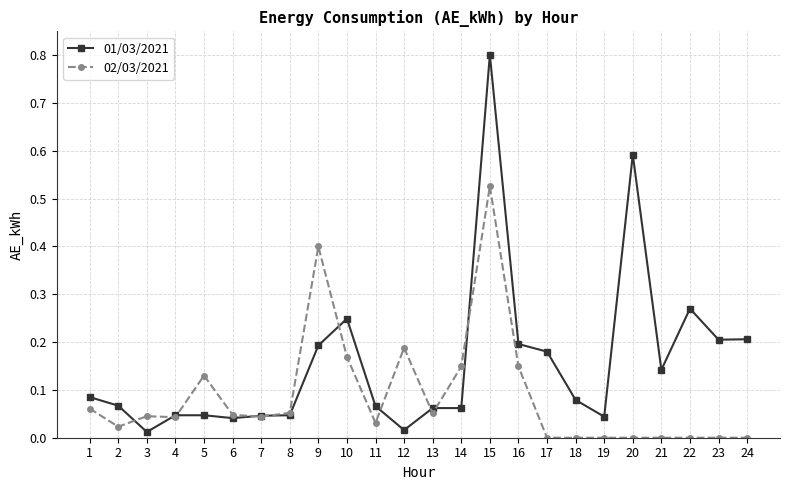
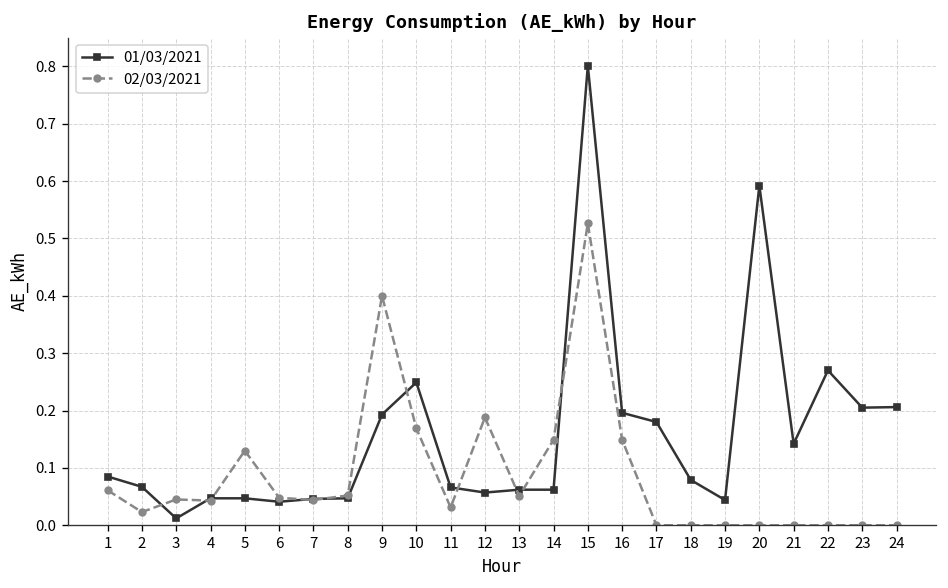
  {
    "01/03/2021": {
      "1": 0.09,
      "2": 0.07,
      "3": 0.01,
      "5": 0.05,
      "6": 0.04,
      "9": 0.19,
      "10": 0.25,
      "11": 0.07,
-     "12": 0.02,
+     "12": 0.06,
      "13": 0.06,
      "14": 0.06,
      "15": 0.80,
      "16": 0.20,
      "17": 0.18,
      "18": 0.08,
      "19": 0.04,
      "20": 0.59,
      "21": 0.14,
      "22": 0.27,
      "23": 0.21,
      "24": 0.21
    },
    "02/03/2021": {
      "1": 0.06,
      "2": 0.02,
      "3": 0.05,
      "5": 0.13,
      "6": 0.05,
      "9": 0.40,
      "10": 0.17,
      "11": 0.03,
      "12": 0.19,
      "13": 0.05,
      "14": 0.15,
      "15": 0.53,
      "16": 0.15,
      "17": 0.00,
      "18": 0.00,
      "19": 0.00,
      "20": 0.00,
      "21": 0.00,
      "22": 0.00,
      "23": 0.00,
      "24": 0.00
    }
  }
